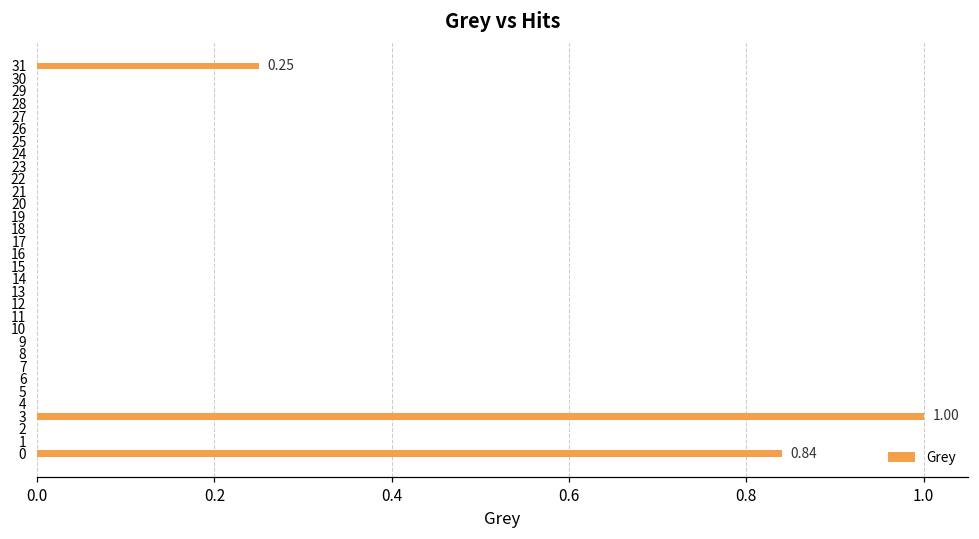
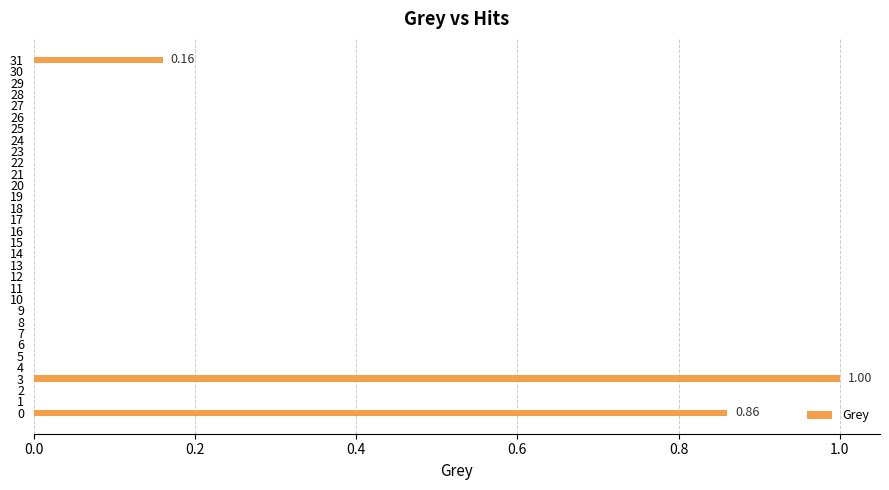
  {
-   "31": 0.25,
+   "31": 0.16,
    "3": 1.00,
-   "0": 0.84
+   "0": 0.86
  }
